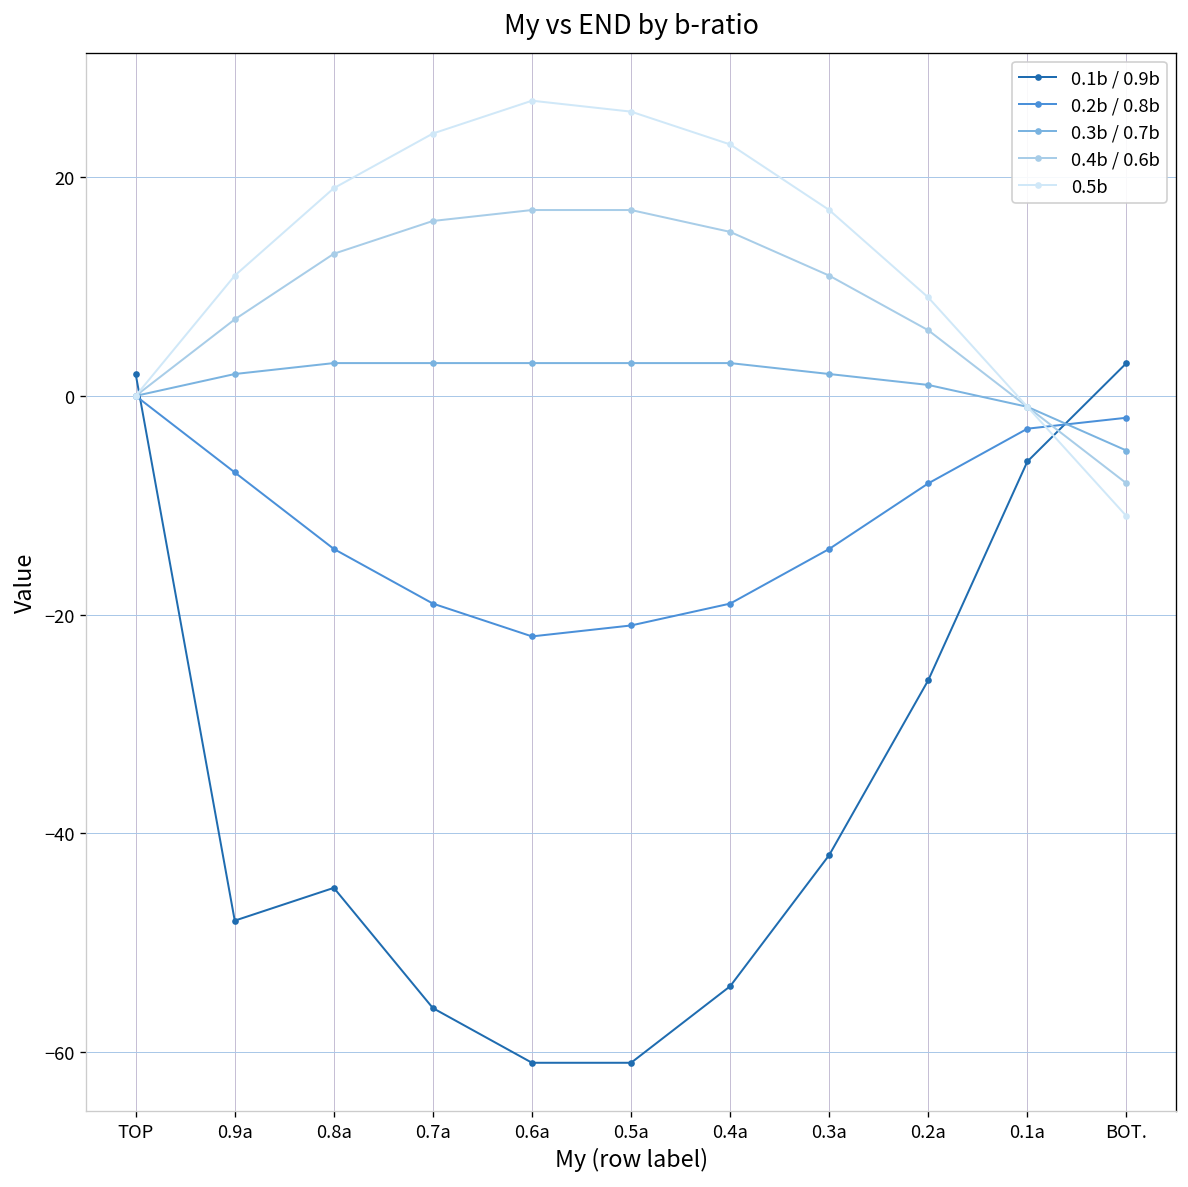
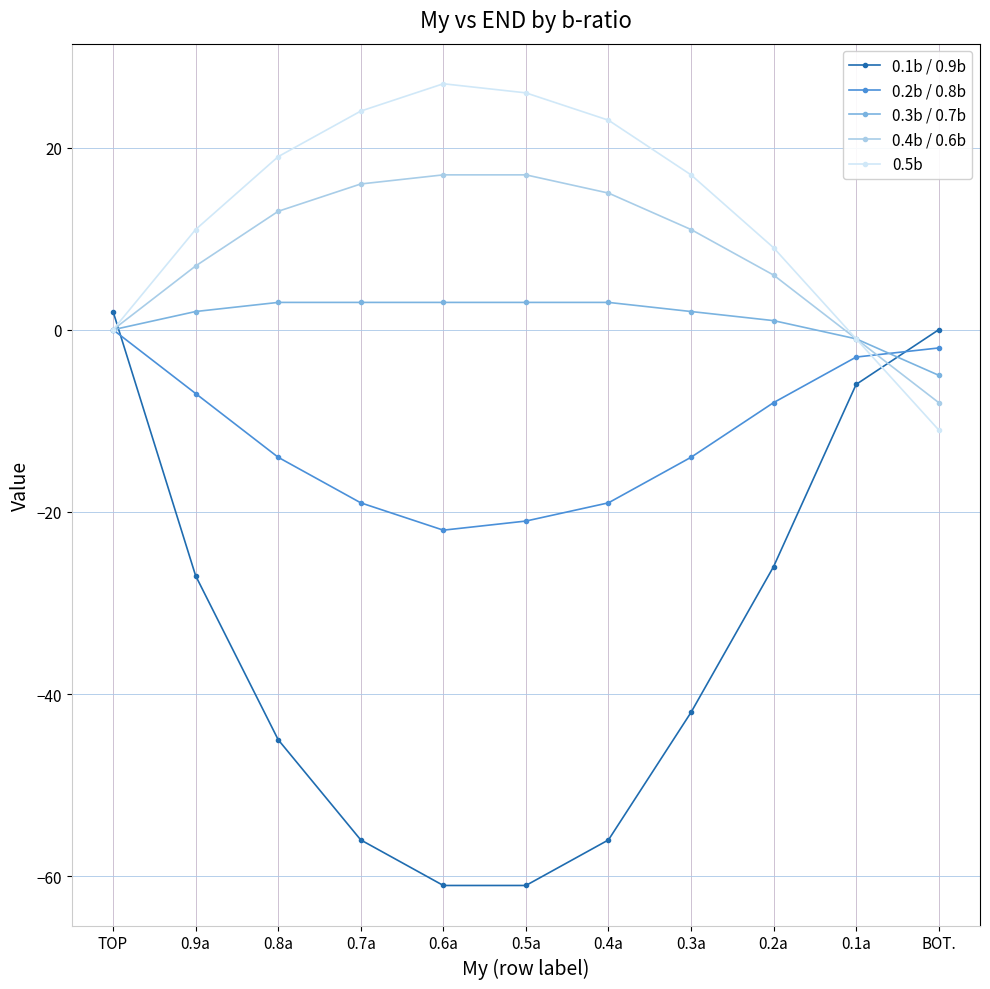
  {
    "0.1b / 0.9b": {
      "TOP": 2,
-     "0.9a": -48,
+     "0.9a": -27,
      "0.8a": -45,
      "0.7a": -56,
      "0.6a": -61,
      "0.5a": -61,
-     "0.4a": -54,
+     "0.4a": -56,
      "0.3a": -42,
      "0.2a": -26,
      "0.1a": -6,
-     "BOT.": 3
+     "BOT.": 0
    }
  }
